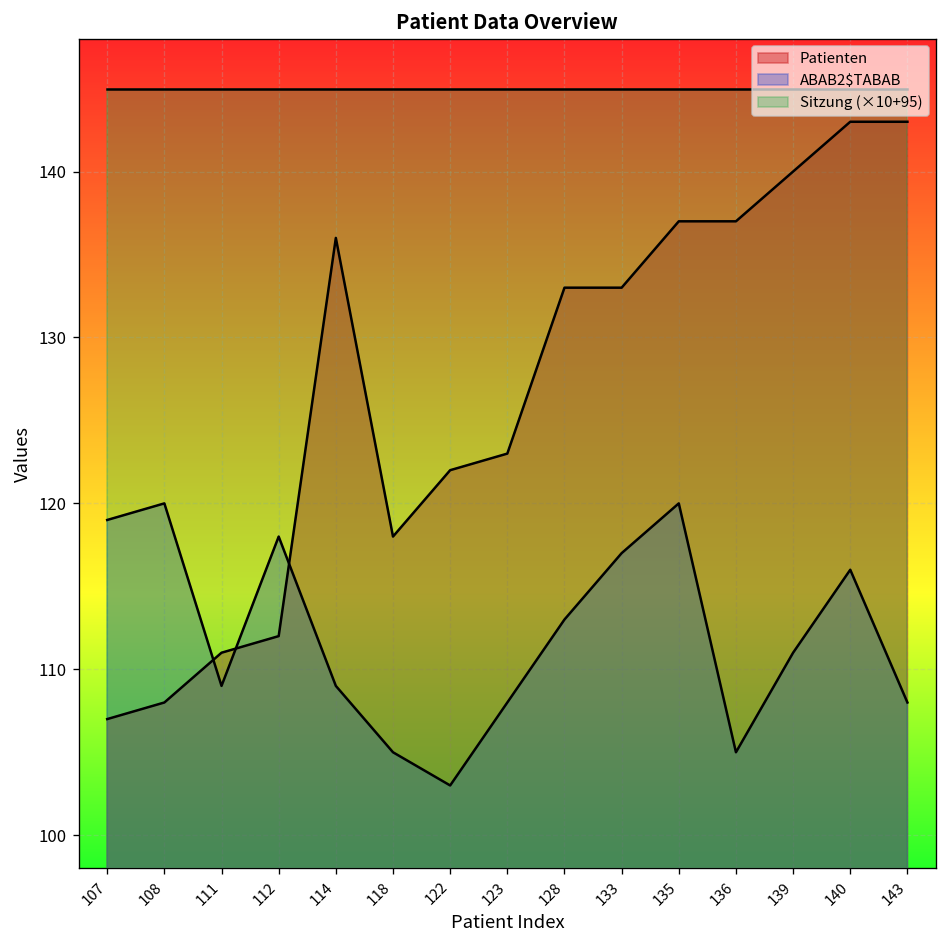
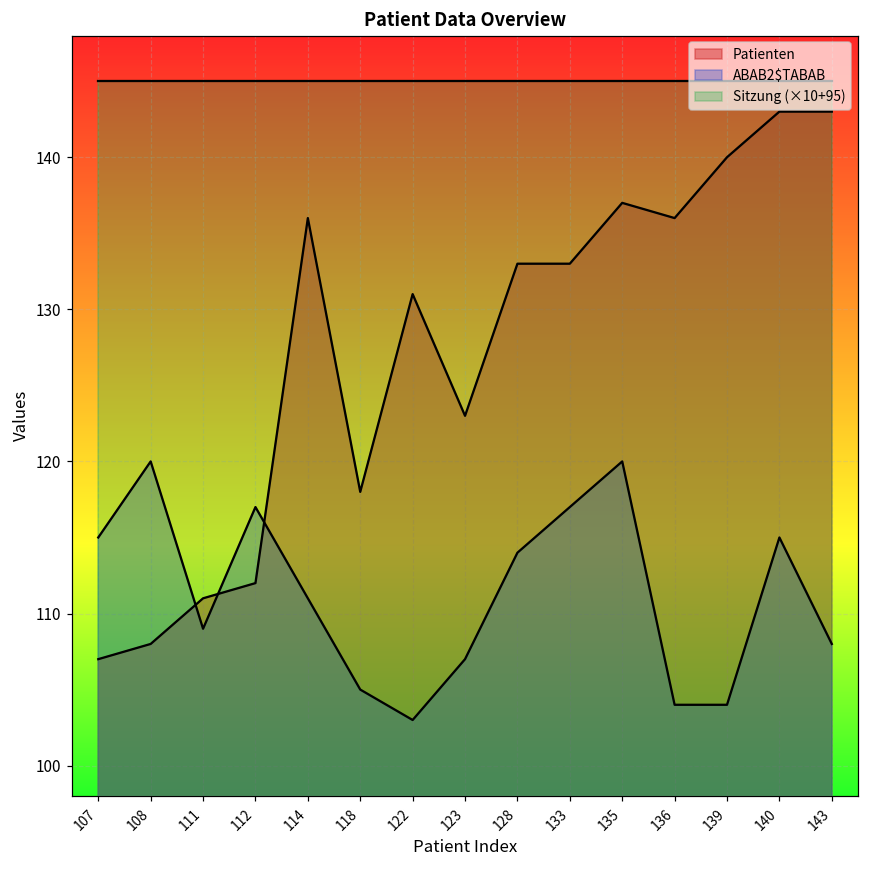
  {
    "Patienten": {
      "107": 107,
      "108": 108,
      "111": 111,
      "112": 112,
      "114": 136,
      "118": 118,
-     "122": 122,
+     "122": 131,
      "123": 123,
      "128": 133,
      "133": 133,
      "135": 137,
-     "136": 137,
+     "136": 136,
      "139": 140,
      "140": 143,
      "143": 143
    },
    "ABAB2$TABAB": {
-     "107": 119,
+     "107": 115,
      "108": 120,
      "111": 109,
-     "112": 118,
-     "114": 109,
+     "112": 117,
+     "114": 111,
      "118": 105,
      "122": 103,
-     "123": 108,
-     "128": 113,
+     "123": 107,
+     "128": 114,
      "133": 117,
      "135": 120,
-     "136": 105,
-     "139": 111,
-     "140": 116,
+     "136": 104,
+     "139": 104,
+     "140": 115,
      "143": 108
    },
    "Sitzung (×10+95)": {
      "107": 145,
      "108": 145,
      "111": 145,
      "112": 145,
      "114": 145,
      "118": 145,
      "122": 145,
      "123": 145,
      "128": 145,
      "133": 145,
      "135": 145,
      "136": 145
    }
  }
